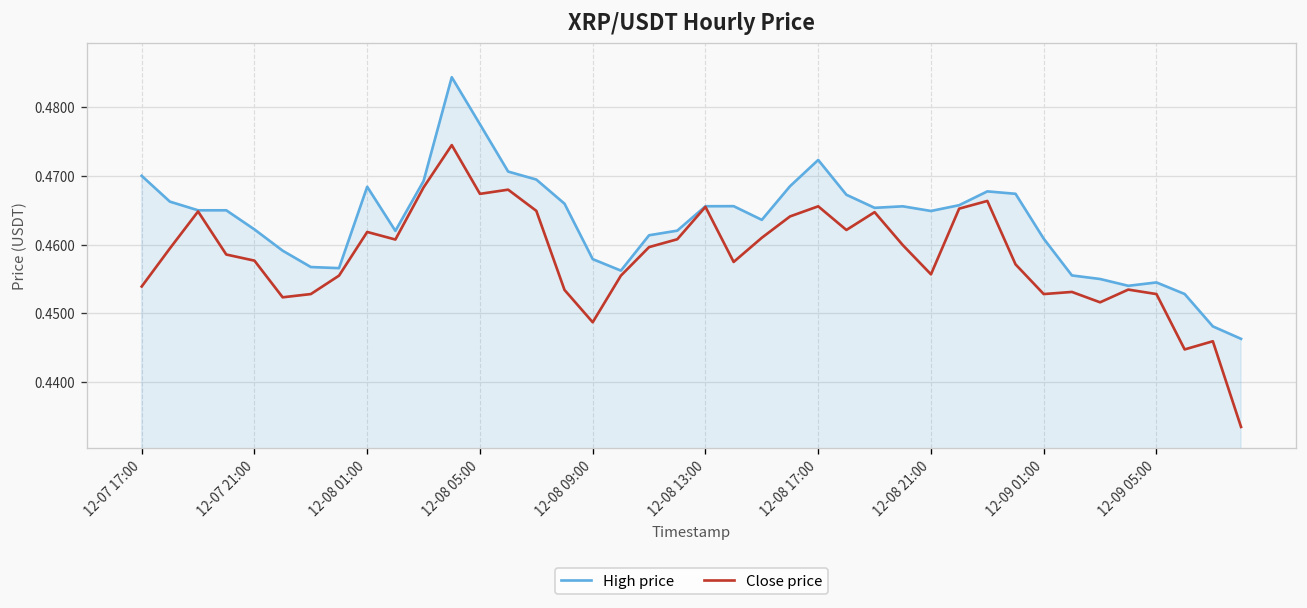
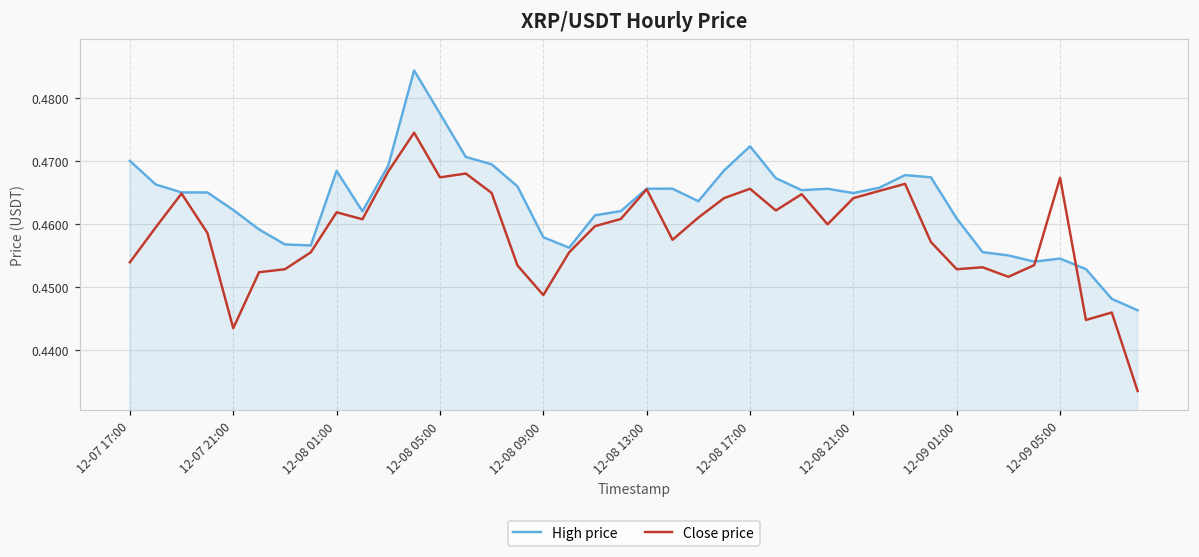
  {
    "High price": {
      "12-07 17:00": 0.470,
      "12-07 21:00": 0.462,
      "12-08 01:00": 0.468,
      "12-08 05:00": 0.478,
      "12-08 09:00": 0.458,
      "12-08 17:00": 0.472,
      "12-08 21:00": 0.465,
      "12-09 01:00": 0.461,
      "12-09 05:00": 0.455
    },
    "Close price": {
      "12-07 17:00": 0.454,
-     "12-07 21:00": 0.458,
+     "12-07 21:00": 0.443,
      "12-08 01:00": 0.462,
      "12-08 05:00": 0.467,
      "12-08 09:00": 0.449,
      "12-08 17:00": 0.466,
-     "12-08 21:00": 0.456,
+     "12-08 21:00": 0.464,
      "12-09 01:00": 0.453,
-     "12-09 05:00": 0.453
+     "12-09 05:00": 0.467
    }
  }
